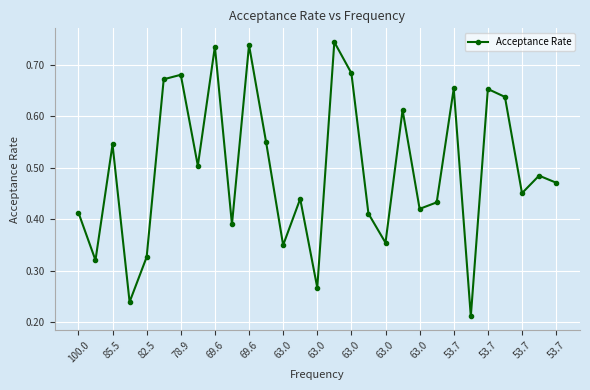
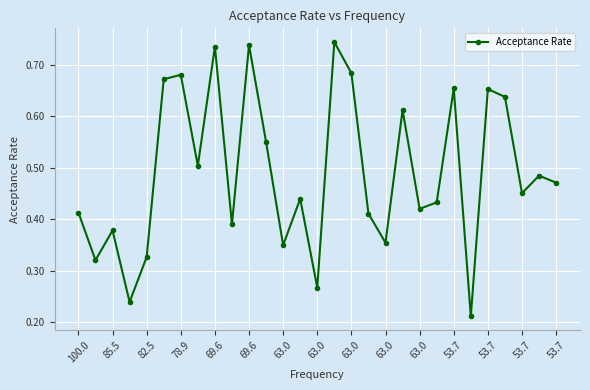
  {
    "100.0": 0.41,
-   "85.5": 0.54,
+   "85.5": 0.38,
    "82.5": 0.33,
    "78.9": 0.68
  }
